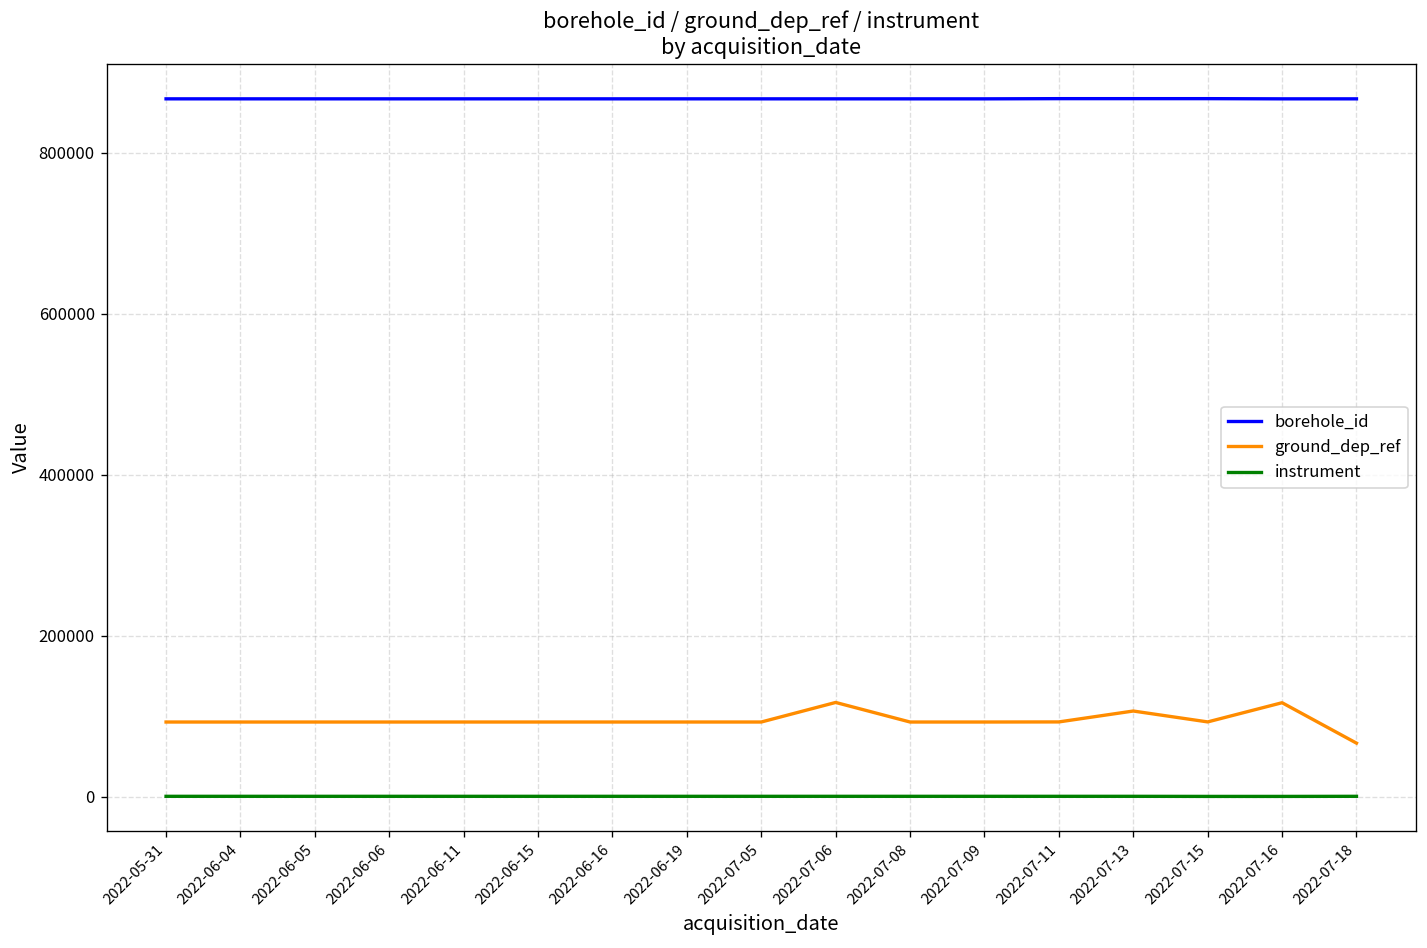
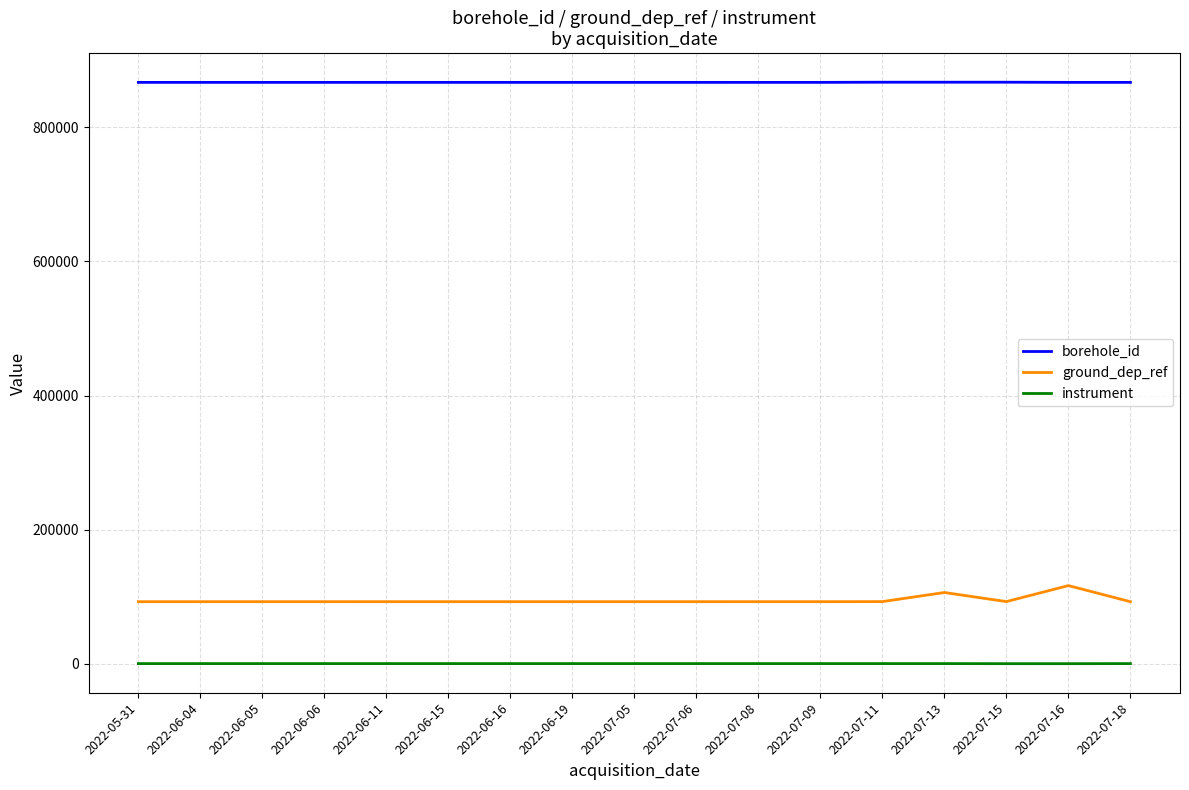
  {
    "borehole_id": {
      "2022-05-31": 870000,
      "2022-06-04": 870000,
      "2022-06-05": 870000,
      "2022-06-06": 870000,
      "2022-06-11": 870000,
      "2022-06-15": 870000,
      "2022-06-16": 870000,
      "2022-06-19": 870000,
      "2022-07-05": 870000,
      "2022-07-06": 870000,
      "2022-07-08": 870000,
      "2022-07-09": 870000,
      "2022-07-11": 870000,
      "2022-07-13": 870000,
      "2022-07-15": 870000,
      "2022-07-16": 870000,
      "2022-07-18": 870000
    },
    "ground_dep_ref": {
      "2022-05-31": 90000,
      "2022-06-04": 90000,
      "2022-06-05": 90000,
      "2022-06-06": 90000,
      "2022-06-11": 90000,
      "2022-06-15": 90000,
      "2022-06-16": 90000,
      "2022-06-19": 90000,
      "2022-07-05": 90000,
-     "2022-07-06": 120000,
+     "2022-07-06": 90000,
      "2022-07-08": 90000,
      "2022-07-09": 90000,
      "2022-07-11": 90000,
      "2022-07-13": 110000,
      "2022-07-15": 90000,
      "2022-07-16": 120000,
-     "2022-07-18": 70000
+     "2022-07-18": 90000
    },
    "instrument": {
      "2022-05-31": 0,
      "2022-06-04": 0,
      "2022-06-05": 0,
      "2022-06-06": 0,
      "2022-06-11": 0,
      "2022-06-15": 0,
      "2022-06-16": 0,
      "2022-06-19": 0,
      "2022-07-05": 0,
      "2022-07-06": 0,
      "2022-07-08": 0,
      "2022-07-09": 0,
      "2022-07-11": 0,
      "2022-07-13": 0,
      "2022-07-15": 0,
      "2022-07-16": 0,
      "2022-07-18": 0
    }
  }
